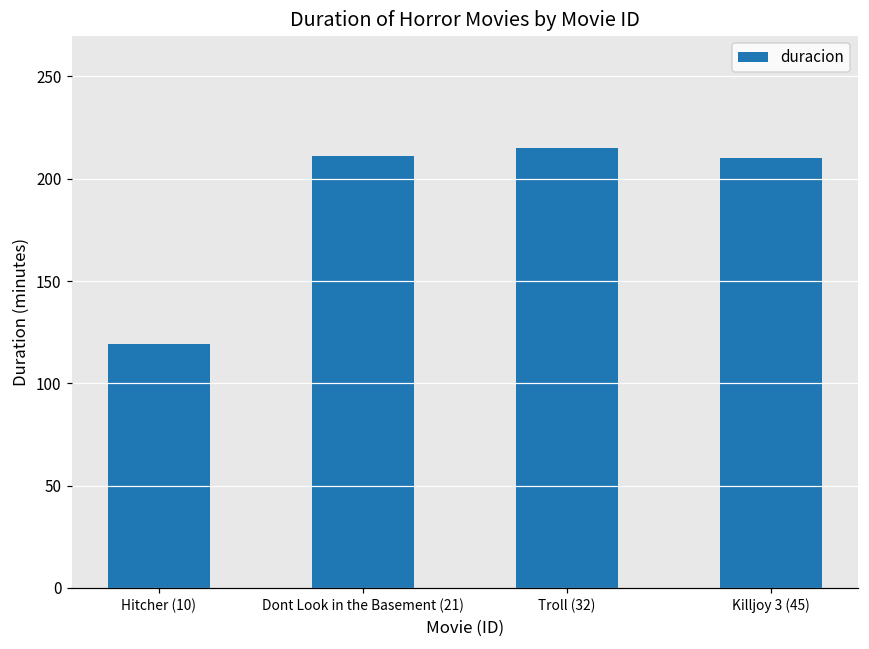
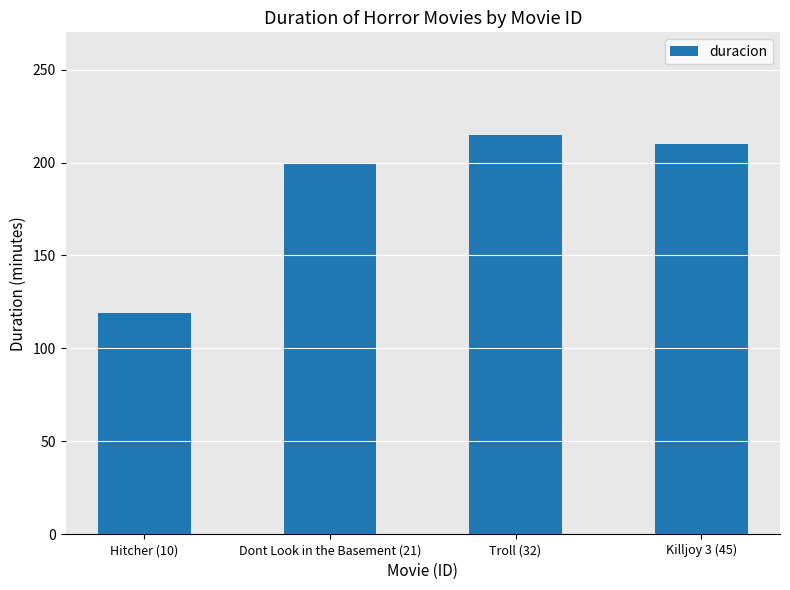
  {
    "Hitcher (10)": 119,
-   "Dont Look in the Basement (21)": 211,
+   "Dont Look in the Basement (21)": 200,
    "Troll (32)": 215,
    "Killjoy 3 (45)": 210
  }
